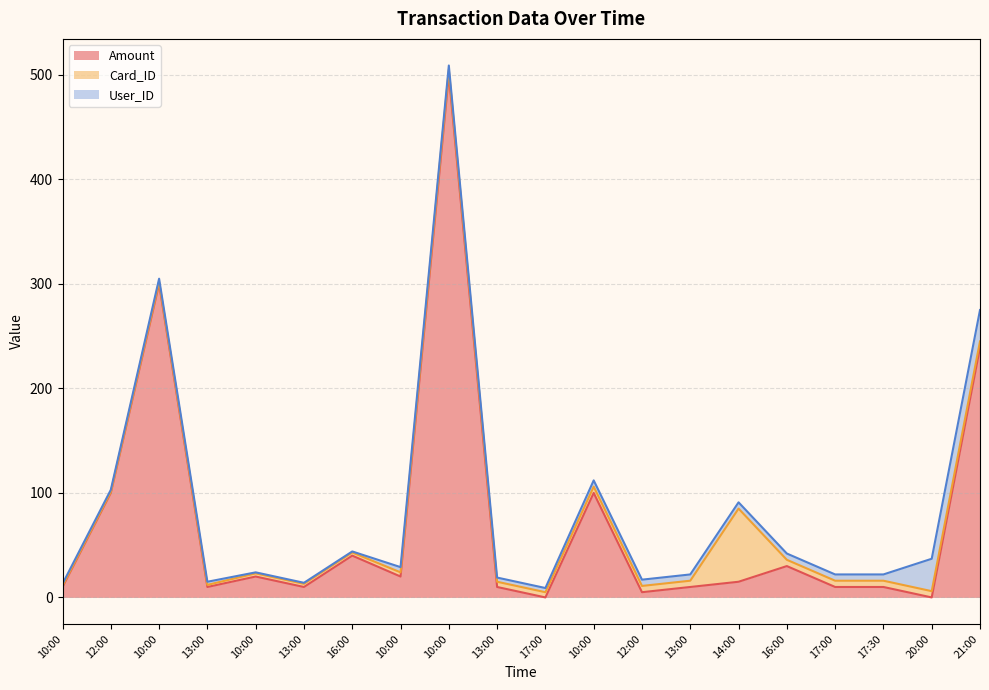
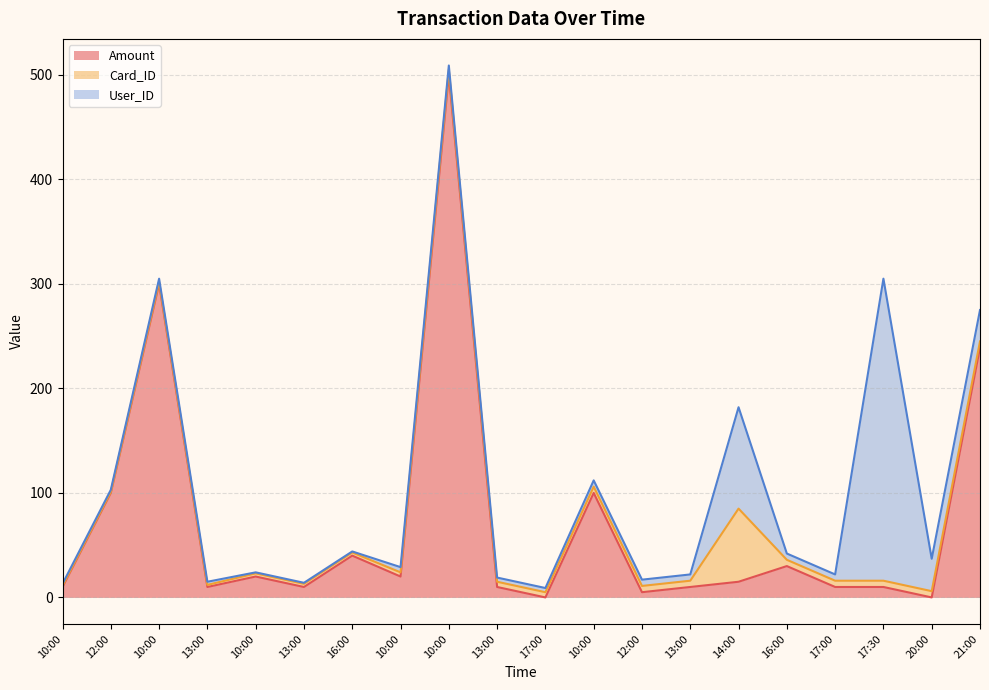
  {
    "Amount": {
      "14:00": 15,
      "17:30": 10,
      "20:00": 0,
      "21:00": 239
    },
    "Card_ID": {
      "14:00": 70,
      "17:30": 6,
      "20:00": 6,
      "21:00": 6
    },
    "User_ID": {
-     "14:00": 6,
-     "17:30": 6,
+     "14:00": 97,
+     "17:30": 289,
      "20:00": 31,
      "21:00": 30
    }
  }
